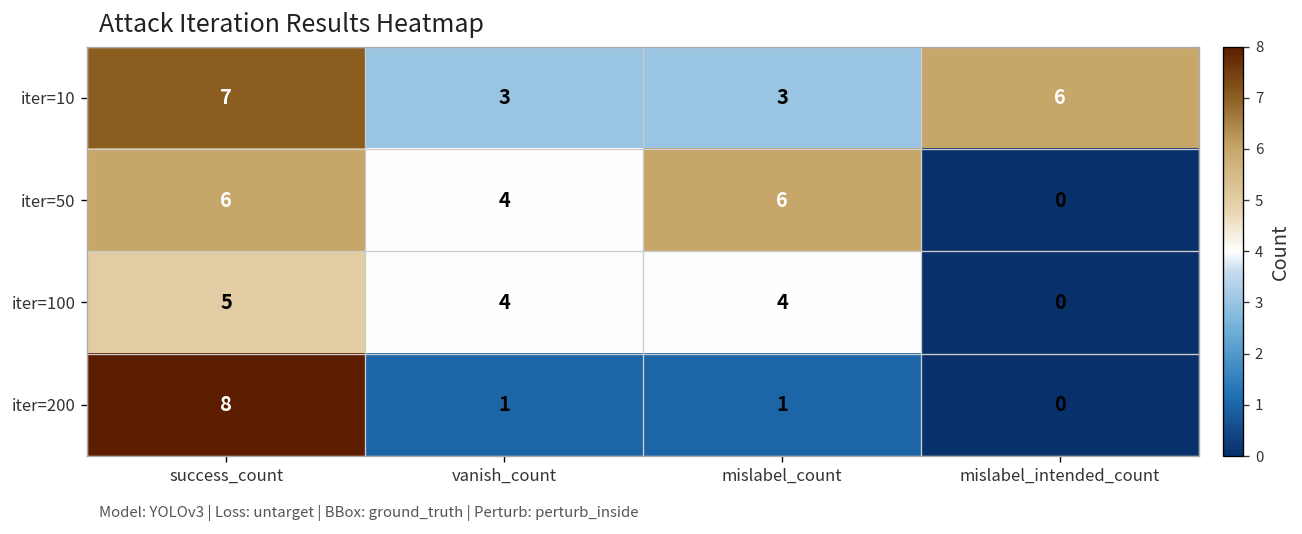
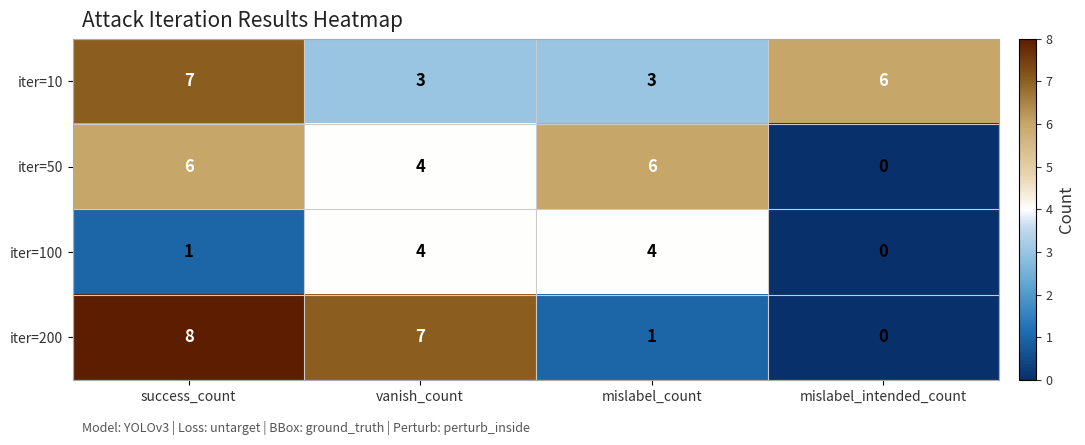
  {
    "iter=10": {
      "success_count": 7,
      "vanish_count": 3,
      "mislabel_count": 3,
      "mislabel_intended_count": 6
    },
    "iter=50": {
      "success_count": 6,
      "vanish_count": 4,
      "mislabel_count": 6,
      "mislabel_intended_count": 0
    },
    "iter=100": {
-     "success_count": 5,
+     "success_count": 1,
      "vanish_count": 4,
      "mislabel_count": 4,
      "mislabel_intended_count": 0
    },
    "iter=200": {
      "success_count": 8,
-     "vanish_count": 1,
+     "vanish_count": 7,
      "mislabel_count": 1,
      "mislabel_intended_count": 0
    }
  }
